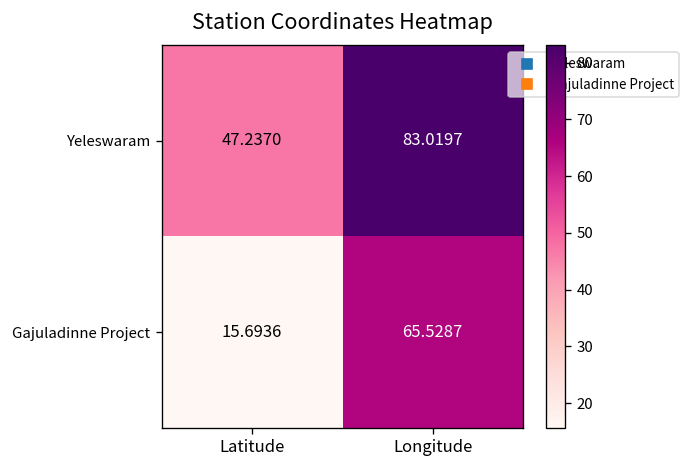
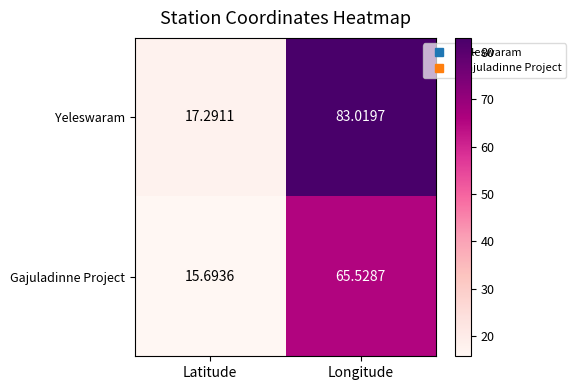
  {
    "Yeleswaram": {
-     "Latitude": 47.2370,
+     "Latitude": 17.2911,
      "Longitude": 83.0197
    },
    "Gajuladinne Project": {
      "Latitude": 15.6936,
      "Longitude": 65.5287
    }
  }
